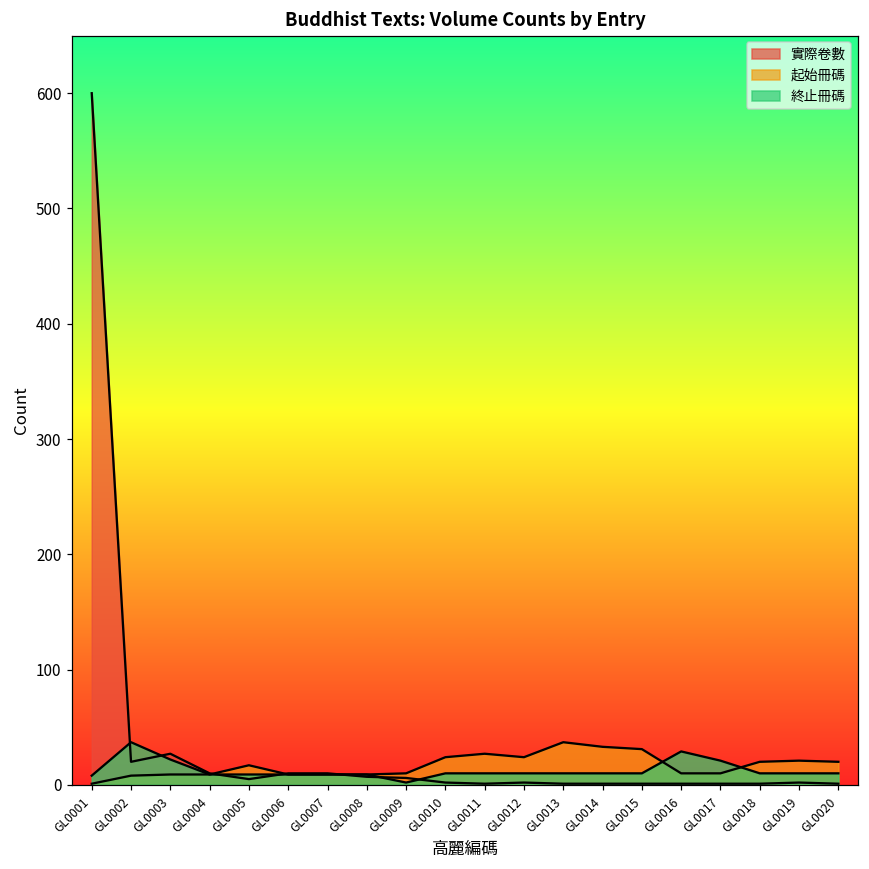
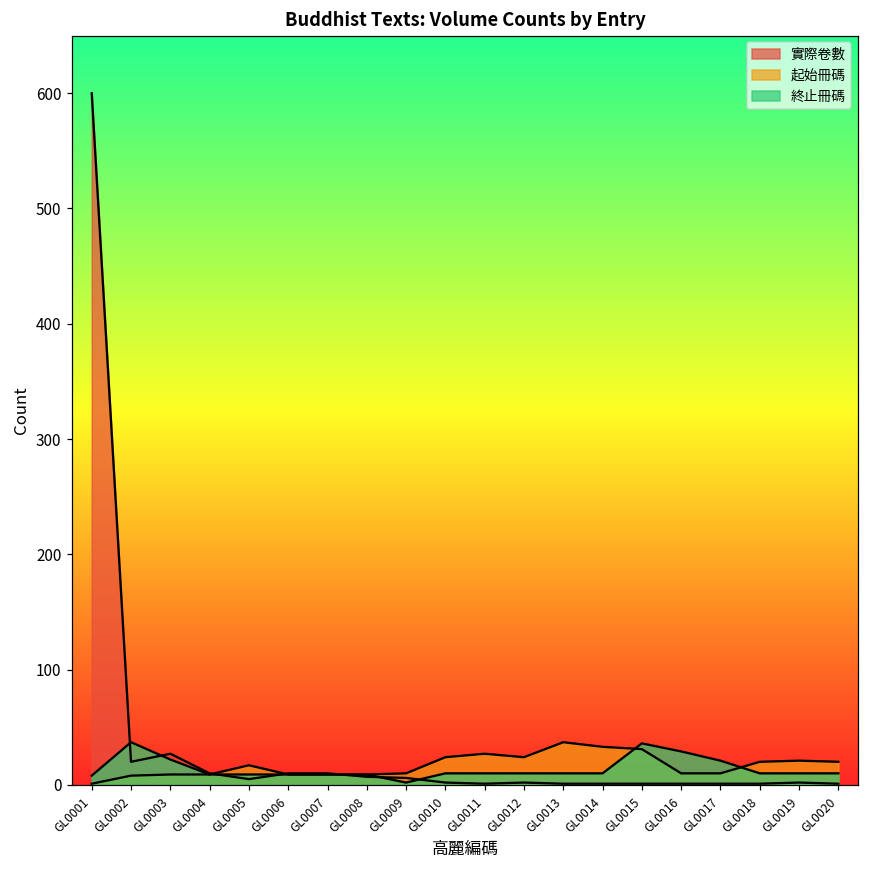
  {
    "實際卷數": {
      "GL0001": 600,
      "GL0002": 20,
      "GL0003": 27,
      "GL0005": 5,
      "GL0009": 6,
      "GL0010": 2,
      "GL0011": 1,
      "GL0012": 2,
      "GL0013": 1,
      "GL0014": 1,
      "GL0015": 1,
      "GL0016": 1,
      "GL0017": 1,
      "GL0018": 1,
      "GL0019": 2,
      "GL0020": 1
    },
    "起始冊碼": {
      "GL0001": 1,
      "GL0002": 8,
      "GL0003": 9,
      "GL0005": 17,
      "GL0009": 10,
      "GL0010": 24,
      "GL0011": 27,
      "GL0012": 24,
      "GL0013": 37,
      "GL0014": 33,
      "GL0015": 31,
      "GL0016": 10,
      "GL0017": 10,
      "GL0018": 20,
      "GL0019": 21,
      "GL0020": 20
    },
    "終止冊碼": {
      "GL0001": 8,
      "GL0002": 37,
      "GL0003": 22,
      "GL0005": 9,
      "GL0009": 2,
      "GL0010": 10,
      "GL0011": 10,
      "GL0012": 10,
      "GL0013": 10,
      "GL0014": 10,
-     "GL0015": 10,
+     "GL0015": 36,
      "GL0016": 29,
      "GL0017": 21,
      "GL0018": 10,
      "GL0019": 10,
      "GL0020": 10
    }
  }
